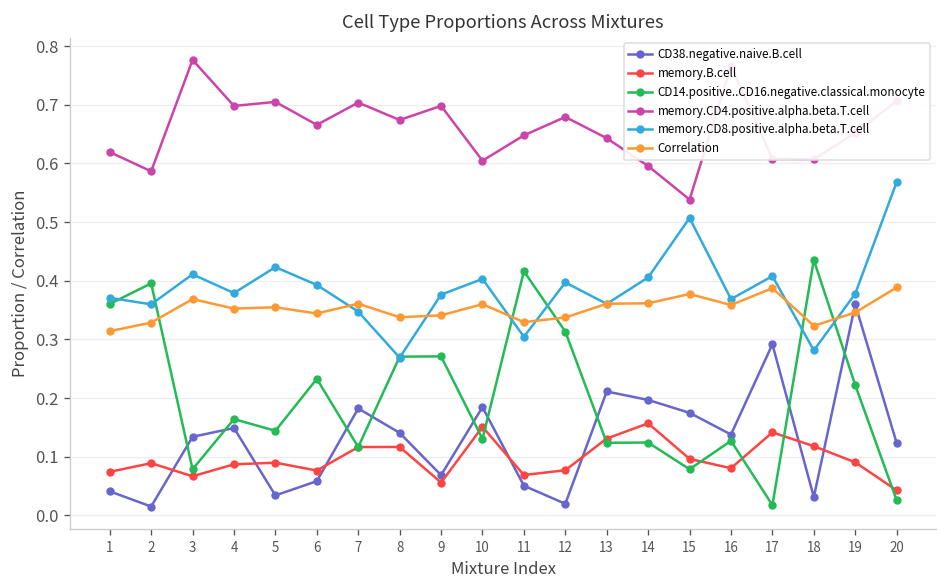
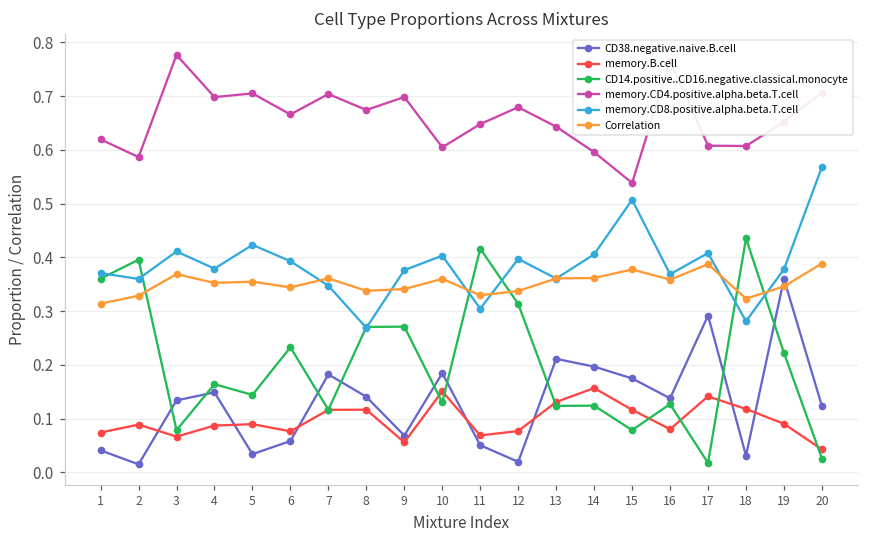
  {
    "CD38.negative.naive.B.cell": {
      "1": 0.04,
      "2": 0.02,
      "3": 0.13,
      "4": 0.15,
      "5": 0.03,
      "6": 0.06,
      "7": 0.18,
      "8": 0.14,
      "9": 0.07,
      "10": 0.18,
      "11": 0.05,
      "12": 0.02,
      "13": 0.21,
      "14": 0.20,
      "15": 0.17,
      "16": 0.14,
      "17": 0.29,
      "18": 0.03,
      "19": 0.36,
      "20": 0.12
    },
    "memory.B.cell": {
      "1": 0.07,
      "2": 0.09,
      "3": 0.07,
      "4": 0.09,
      "5": 0.09,
      "6": 0.08,
      "8": 0.12,
      "9": 0.06,
      "10": 0.15,
      "11": 0.07,
      "12": 0.08,
      "13": 0.13,
      "14": 0.16,
-     "15": 0.10,
+     "15": 0.12,
      "16": 0.08,
      "17": 0.14,
      "18": 0.12,
      "19": 0.09,
      "20": 0.04
    },
    "CD14.positive..CD16.negative.classical.monocyte": {
      "1": 0.36,
      "2": 0.40,
      "3": 0.08,
      "4": 0.16,
      "5": 0.14,
      "6": 0.23,
      "9": 0.27,
      "10": 0.13,
      "11": 0.42,
      "12": 0.31,
      "13": 0.12,
      "14": 0.12,
      "15": 0.08,
      "16": 0.13,
      "17": 0.02,
      "18": 0.44,
      "19": 0.22,
      "20": 0.03
    },
    "memory.CD4.positive.alpha.beta.T.cell": {
      "1": 0.62,
      "2": 0.59,
      "3": 0.78,
      "4": 0.70,
      "5": 0.70,
      "6": 0.67,
      "7": 0.70,
      "8": 0.67,
      "9": 0.70,
      "10": 0.60,
      "11": 0.65,
      "12": 0.68,
      "13": 0.64,
      "14": 0.60,
      "15": 0.54,
      "17": 0.61,
      "18": 0.61
    },
    "memory.CD8.positive.alpha.beta.T.cell": {
      "1": 0.37,
      "2": 0.36,
      "3": 0.41,
      "4": 0.38,
      "5": 0.42,
      "6": 0.39,
      "7": 0.35,
      "9": 0.38,
      "10": 0.40,
      "11": 0.30,
      "12": 0.40,
      "14": 0.41,
      "15": 0.51,
      "16": 0.37,
      "17": 0.41,
      "18": 0.28,
      "19": 0.38,
      "20": 0.57
    },
    "Correlation": {
      "1": 0.31,
      "2": 0.33,
      "3": 0.37,
      "4": 0.35,
      "5": 0.35,
      "6": 0.34,
      "7": 0.36,
      "8": 0.34,
      "9": 0.34,
      "10": 0.36,
      "11": 0.33,
      "12": 0.34,
      "14": 0.36,
      "15": 0.38,
      "16": 0.36,
      "17": 0.39,
      "18": 0.32,
      "19": 0.35,
      "20": 0.39
    }
  }
